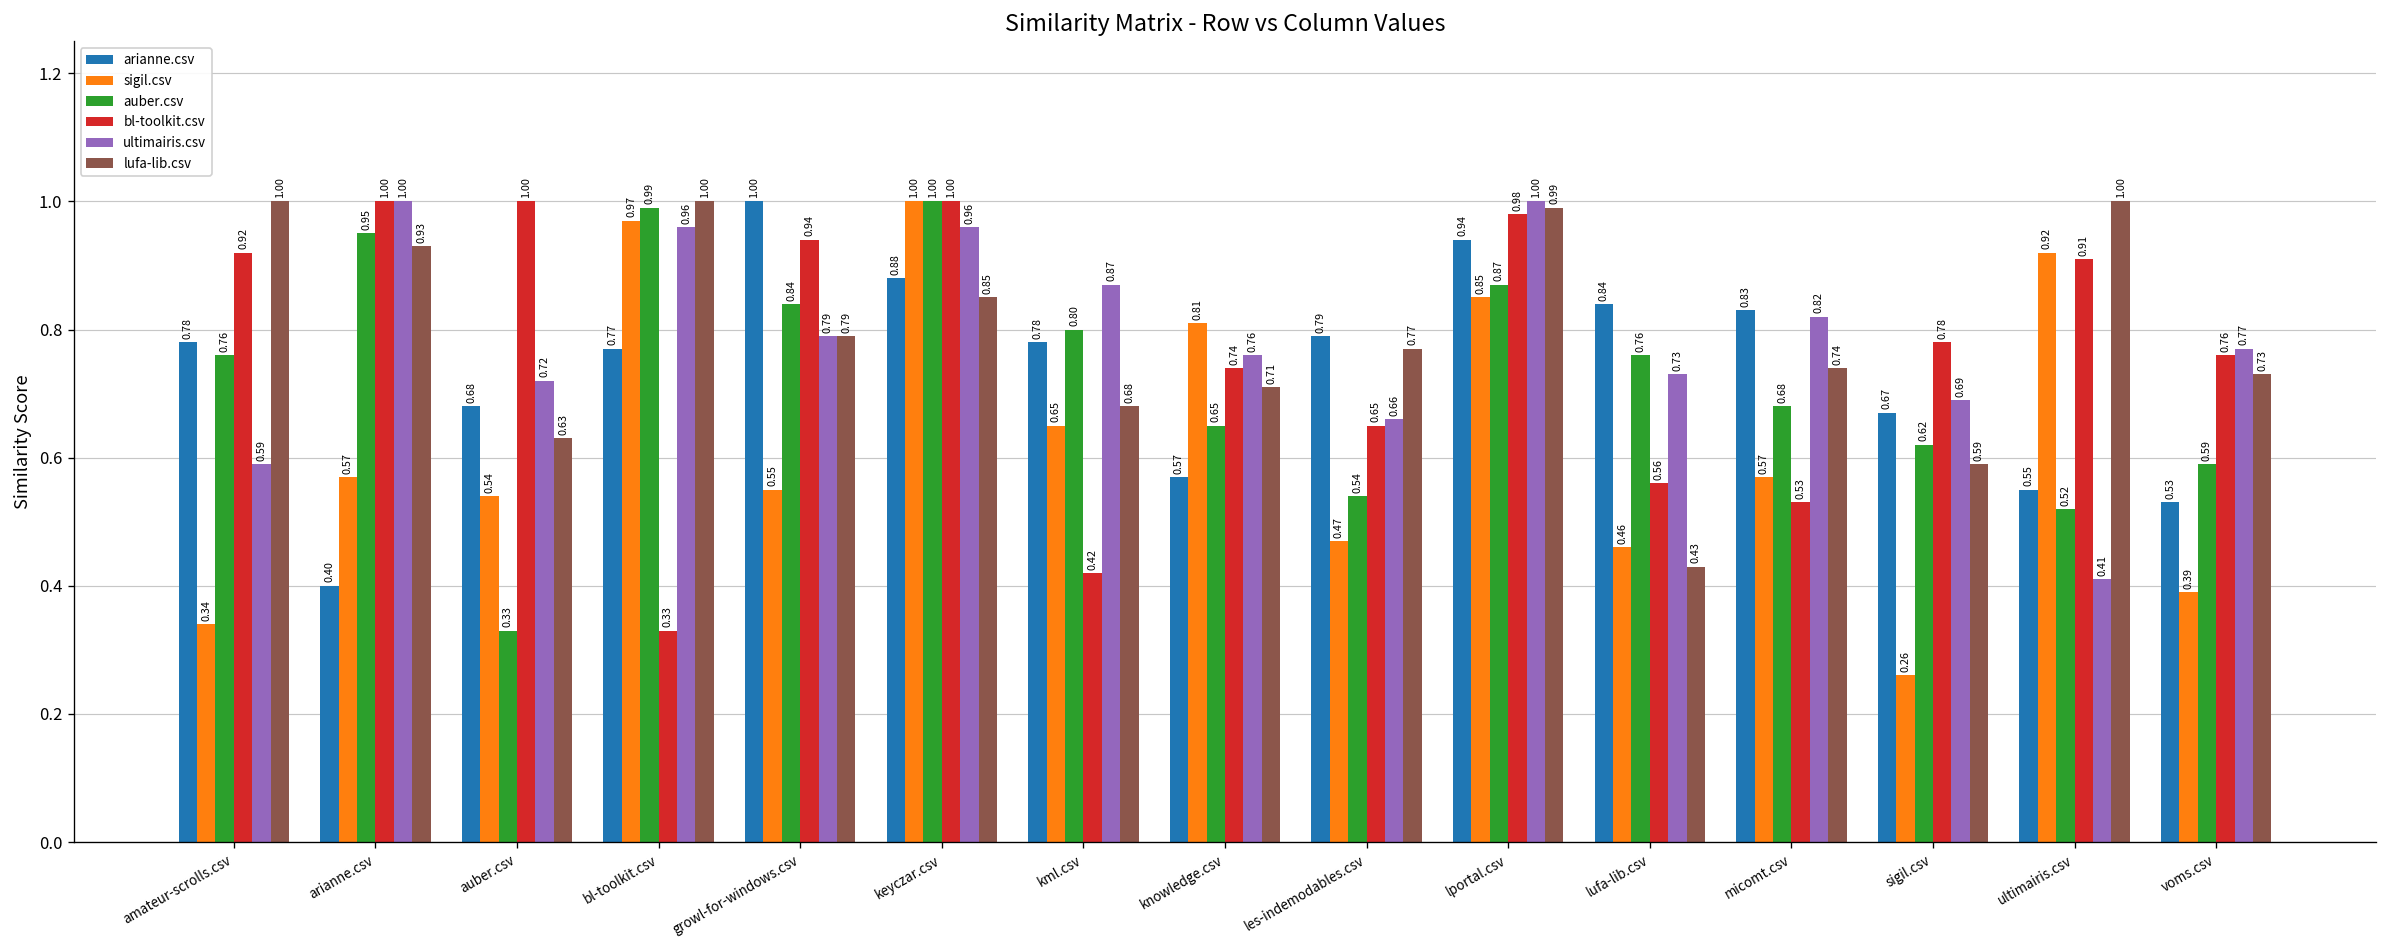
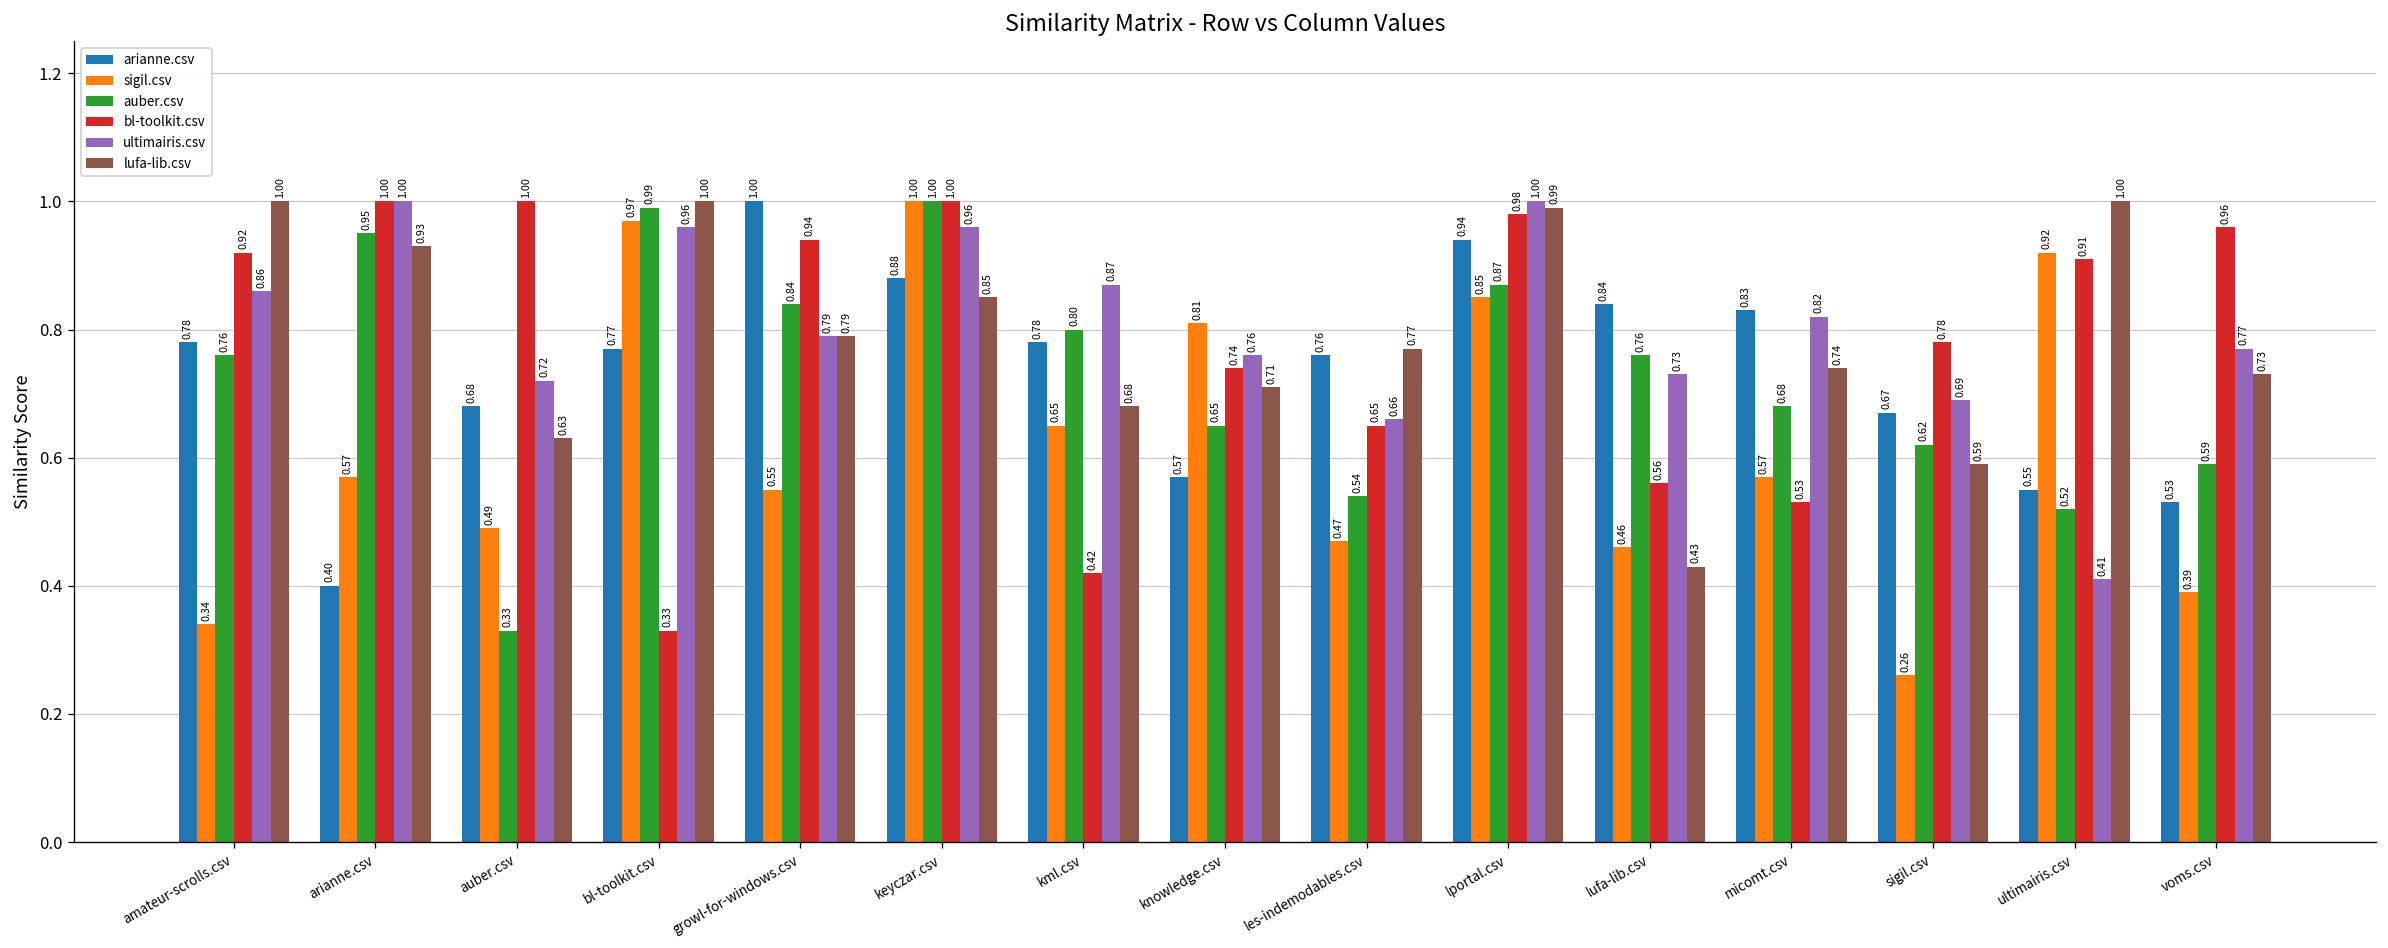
  {
    "arianne.csv": {
      "amateur-scrolls.csv": 0.78,
      "arianne.csv": 0.40,
      "auber.csv": 0.68,
      "bl-toolkit.csv": 0.77,
      "growl-for-windows.csv": 1.00,
      "keyczar.csv": 0.88,
      "kml.csv": 0.78,
      "knowledge.csv": 0.57,
-     "les-indemodables.csv": 0.79,
+     "les-indemodables.csv": 0.76,
      "lportal.csv": 0.94,
      "lufa-lib.csv": 0.84,
      "micomt.csv": 0.83,
      "sigil.csv": 0.67,
      "ultimairis.csv": 0.55,
      "voms.csv": 0.53
    },
    "sigil.csv": {
      "amateur-scrolls.csv": 0.34,
      "arianne.csv": 0.57,
-     "auber.csv": 0.54,
+     "auber.csv": 0.49,
      "bl-toolkit.csv": 0.97,
      "growl-for-windows.csv": 0.55,
      "keyczar.csv": 1.00,
      "kml.csv": 0.65,
      "knowledge.csv": 0.81,
      "les-indemodables.csv": 0.47,
      "lportal.csv": 0.85,
      "lufa-lib.csv": 0.46,
      "micomt.csv": 0.57,
      "sigil.csv": 0.26,
      "ultimairis.csv": 0.92,
      "voms.csv": 0.39
    },
    "auber.csv": {
      "amateur-scrolls.csv": 0.76,
      "arianne.csv": 0.95,
      "auber.csv": 0.33,
      "bl-toolkit.csv": 0.99,
      "growl-for-windows.csv": 0.84,
      "keyczar.csv": 1.00,
      "kml.csv": 0.80,
      "knowledge.csv": 0.65,
      "les-indemodables.csv": 0.54,
      "lportal.csv": 0.87,
      "lufa-lib.csv": 0.76,
      "micomt.csv": 0.68,
      "sigil.csv": 0.62,
      "ultimairis.csv": 0.52,
      "voms.csv": 0.59
    },
    "bl-toolkit.csv": {
      "amateur-scrolls.csv": 0.92,
      "arianne.csv": 1.00,
      "auber.csv": 1.00,
      "bl-toolkit.csv": 0.33,
      "growl-for-windows.csv": 0.94,
      "keyczar.csv": 1.00,
      "kml.csv": 0.42,
      "knowledge.csv": 0.74,
      "les-indemodables.csv": 0.65,
      "lportal.csv": 0.98,
      "lufa-lib.csv": 0.56,
      "micomt.csv": 0.53,
      "sigil.csv": 0.78,
      "ultimairis.csv": 0.91,
-     "voms.csv": 0.76
+     "voms.csv": 0.96
    },
    "ultimairis.csv": {
-     "amateur-scrolls.csv": 0.59,
+     "amateur-scrolls.csv": 0.86,
      "arianne.csv": 1.00,
      "auber.csv": 0.72,
      "bl-toolkit.csv": 0.96,
      "growl-for-windows.csv": 0.79,
      "keyczar.csv": 0.96,
      "kml.csv": 0.87,
      "knowledge.csv": 0.76,
      "les-indemodables.csv": 0.66,
      "lportal.csv": 1.00,
      "lufa-lib.csv": 0.73,
      "micomt.csv": 0.82,
      "sigil.csv": 0.69,
      "ultimairis.csv": 0.41,
      "voms.csv": 0.77
    },
    "lufa-lib.csv": {
      "amateur-scrolls.csv": 1.00,
      "arianne.csv": 0.93,
      "auber.csv": 0.63,
      "bl-toolkit.csv": 1.00,
      "growl-for-windows.csv": 0.79,
      "keyczar.csv": 0.85,
      "kml.csv": 0.68,
      "knowledge.csv": 0.71,
      "les-indemodables.csv": 0.77,
      "lportal.csv": 0.99,
      "lufa-lib.csv": 0.43,
      "micomt.csv": 0.74,
      "sigil.csv": 0.59,
      "ultimairis.csv": 1.00,
      "voms.csv": 0.73
    }
  }
